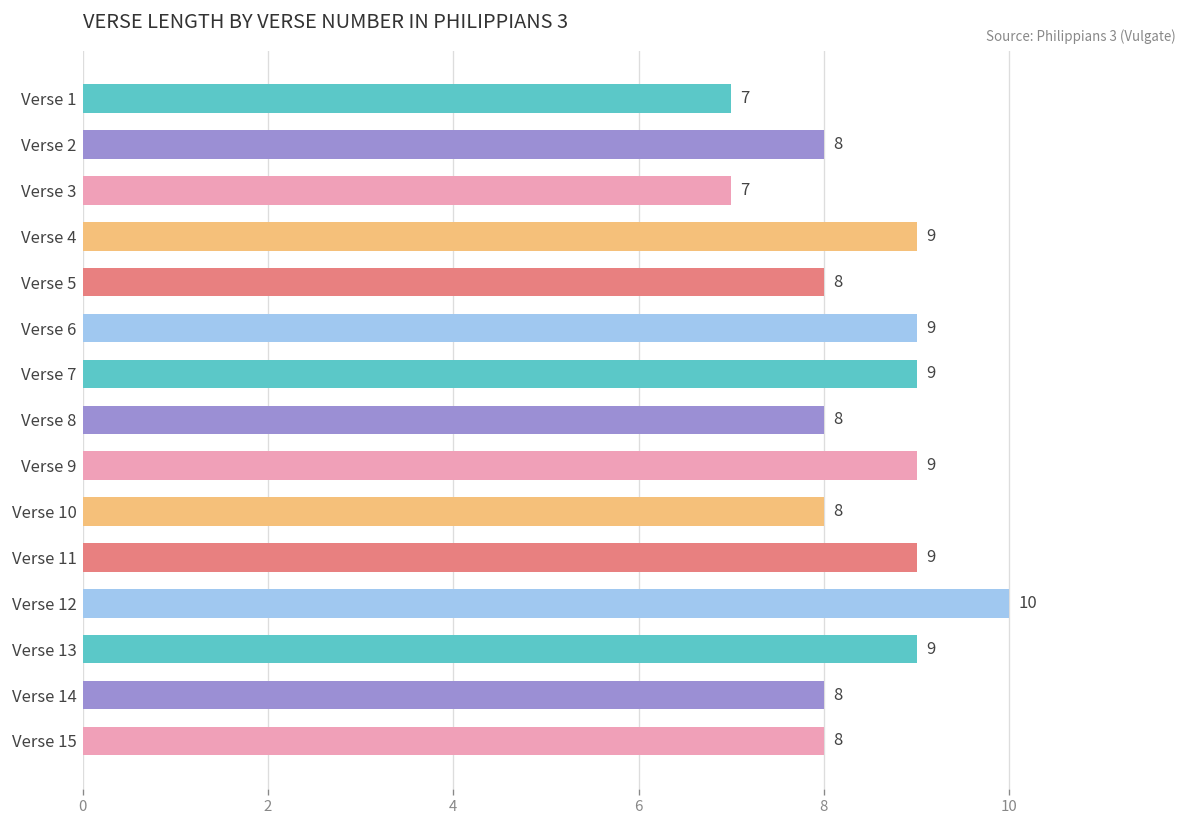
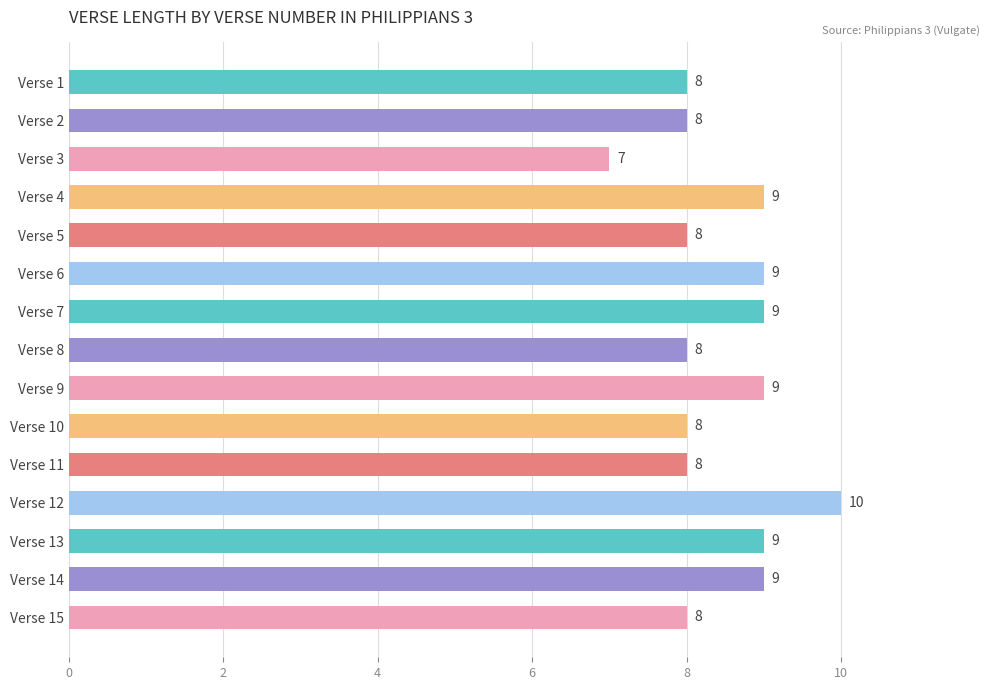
  {
-   "Verse 1": 7,
+   "Verse 1": 8,
    "Verse 2": 8,
    "Verse 3": 7,
    "Verse 4": 9,
    "Verse 5": 8,
    "Verse 6": 9,
    "Verse 7": 9,
    "Verse 8": 8,
    "Verse 9": 9,
    "Verse 10": 8,
-   "Verse 11": 9,
+   "Verse 11": 8,
    "Verse 12": 10,
    "Verse 13": 9,
-   "Verse 14": 8,
+   "Verse 14": 9,
    "Verse 15": 8
  }
